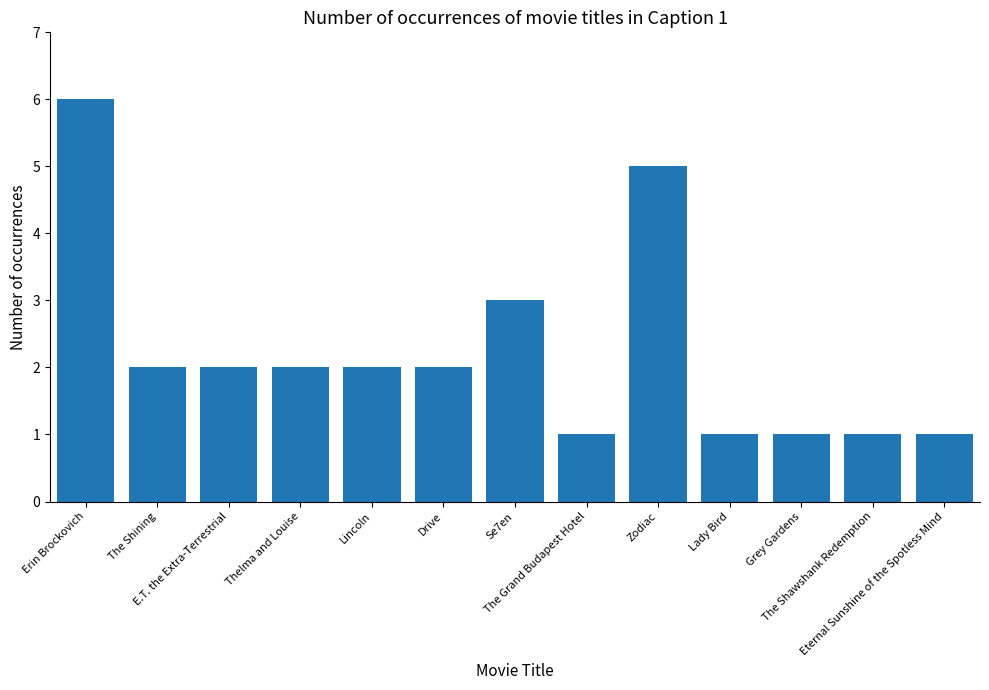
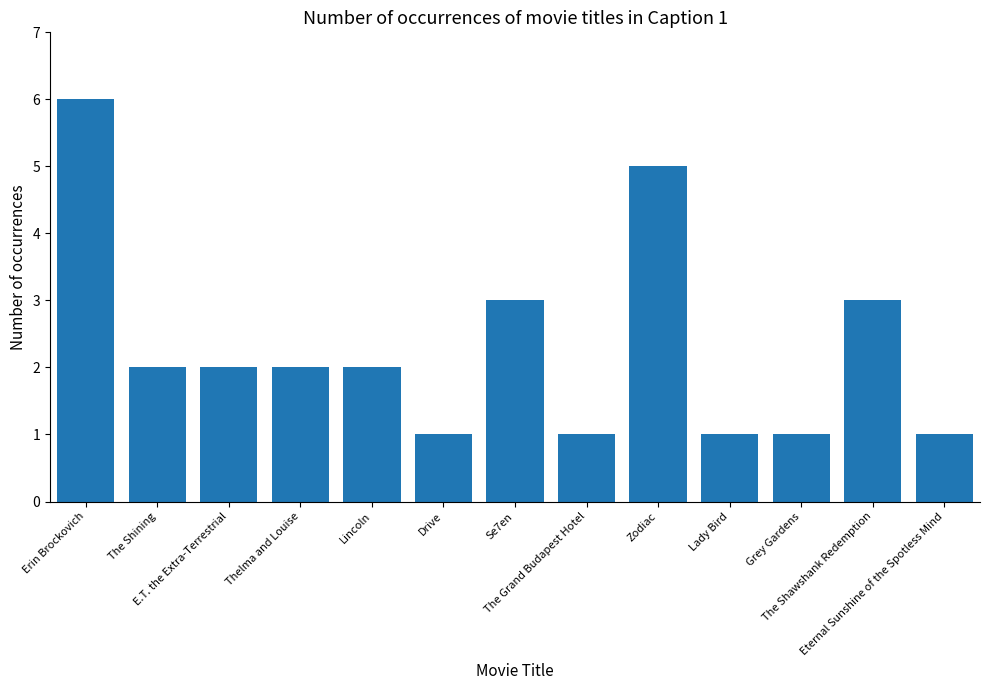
  {
    "Erin Brockovich": 6,
    "The Shining": 2,
    "E.T. the Extra-Terrestrial": 2,
    "Thelma and Louise": 2,
    "Lincoln": 2,
-   "Drive": 2,
+   "Drive": 1,
    "Se7en": 3,
    "The Grand Budapest Hotel": 1,
    "Zodiac": 5,
    "Lady Bird": 1,
    "Grey Gardens": 1,
-   "The Shawshank Redemption": 1,
+   "The Shawshank Redemption": 3,
    "Eternal Sunshine of the Spotless Mind": 1
  }
